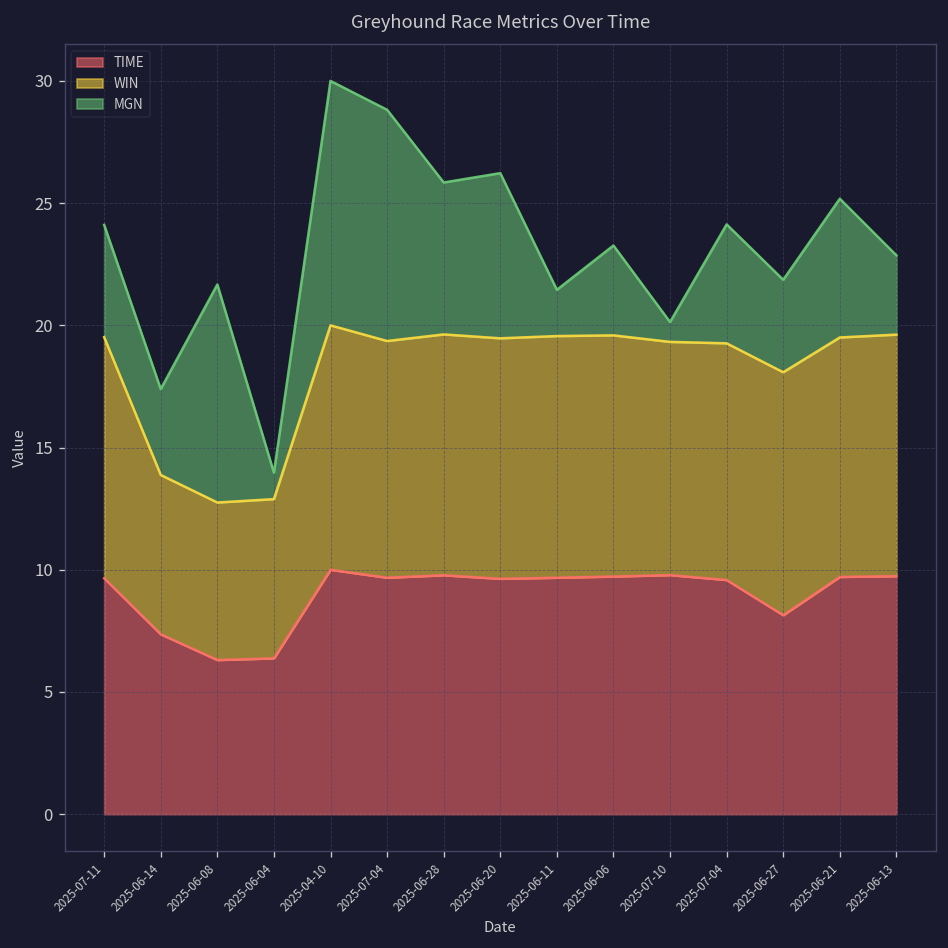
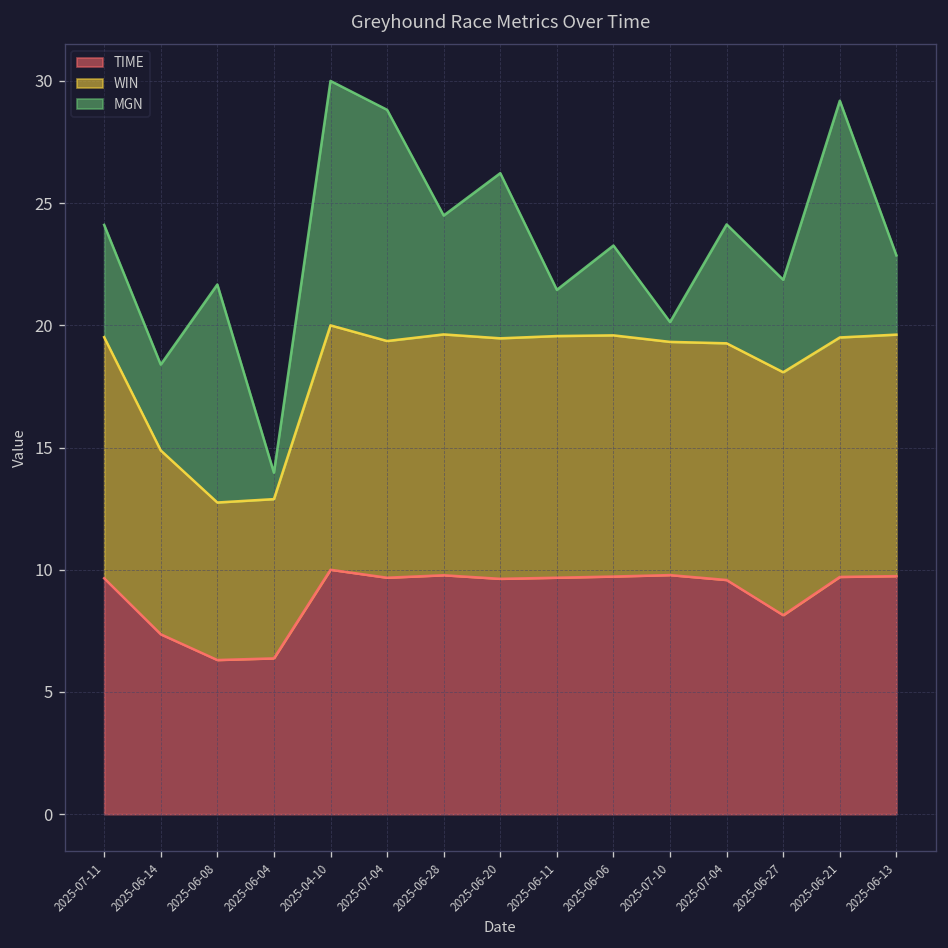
  {
    "TIME": {
      "2025-07-11": 9.7,
      "2025-06-14": 7.4,
      "2025-06-08": 6.3,
      "2025-06-04": 6.4,
      "2025-04-10": 10.0,
      "2025-06-28": 9.8,
      "2025-06-20": 9.6,
      "2025-06-11": 9.7,
      "2025-06-06": 9.7,
      "2025-07-10": 9.8,
      "2025-06-27": 8.1,
      "2025-06-21": 9.7,
      "2025-06-13": 9.7
    },
    "WIN": {
      "2025-07-11": 9.9,
-     "2025-06-14": 6.5,
+     "2025-06-14": 7.5,
      "2025-06-08": 6.4,
      "2025-06-04": 6.5,
      "2025-04-10": 10.0,
      "2025-06-28": 9.9,
      "2025-06-20": 9.8,
      "2025-06-11": 9.9,
      "2025-06-06": 9.9,
      "2025-07-10": 9.5,
      "2025-06-27": 9.9,
      "2025-06-21": 9.8,
      "2025-06-13": 9.9
    },
    "MGN": {
      "2025-07-11": 4.6,
      "2025-06-14": 3.5,
      "2025-06-08": 8.9,
      "2025-06-04": 1.1,
      "2025-04-10": 10.0,
-     "2025-06-28": 6.2,
+     "2025-06-28": 4.9,
      "2025-06-20": 6.8,
      "2025-06-11": 1.9,
      "2025-06-06": 3.7,
      "2025-07-10": 0.8,
      "2025-06-27": 3.8,
-     "2025-06-21": 5.7,
+     "2025-06-21": 9.7,
      "2025-06-13": 3.2
    }
  }
